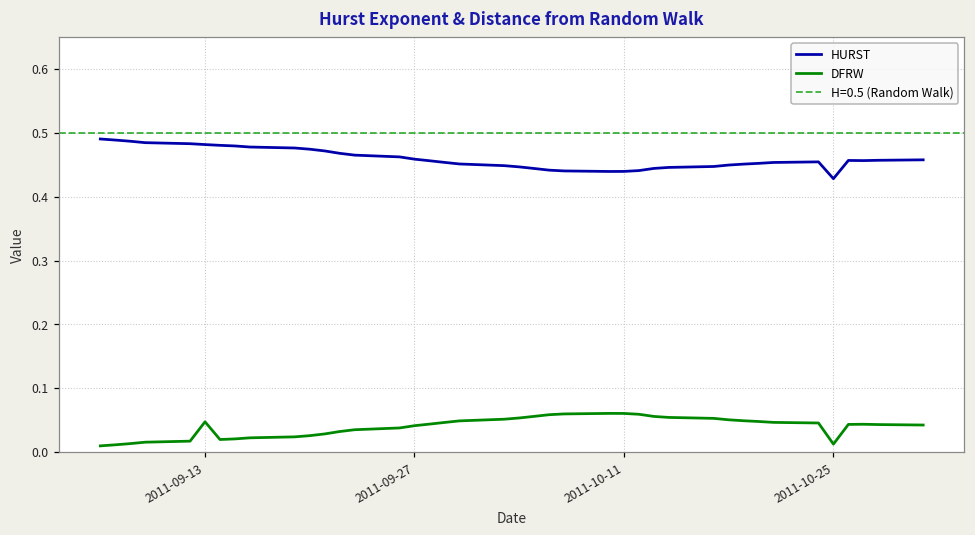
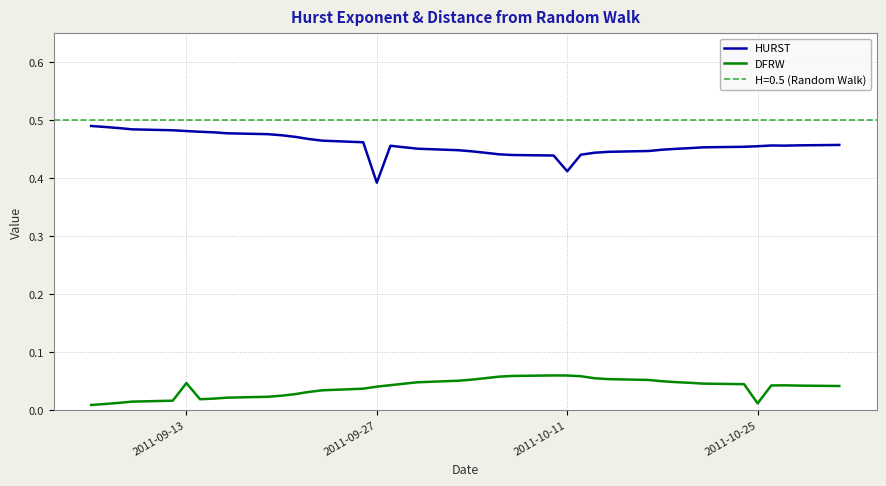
  {
    "HURST": {
      "2011-09-13": 0.48,
-     "2011-09-27": 0.46,
-     "2011-10-11": 0.44,
-     "2011-10-25": 0.43
+     "2011-09-27": 0.39,
+     "2011-10-11": 0.41,
+     "2011-10-25": 0.46
    },
    "DFRW": {
      "2011-09-13": 0.05,
      "2011-09-27": 0.04,
      "2011-10-11": 0.06,
      "2011-10-25": 0.01
    }
  }
